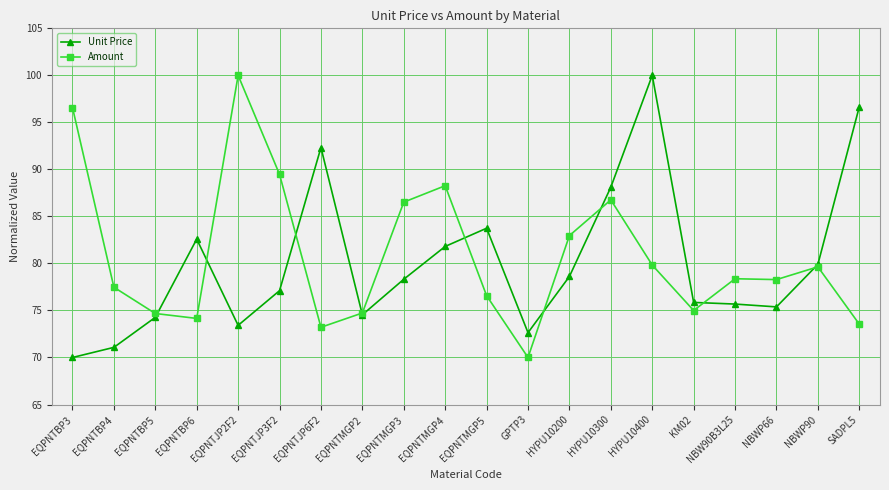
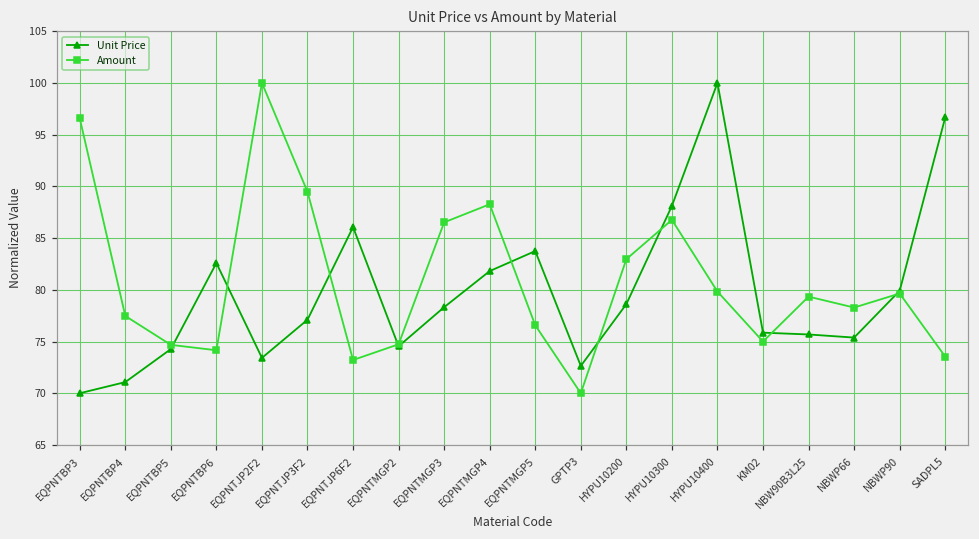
  {
    "Unit Price": {
      "EQPNTBP3": 70,
      "EQPNTBP4": 71,
      "EQPNTBP5": 74,
      "EQPNTBP6": 83,
      "EQPNTJP2F2": 73,
      "EQPNTJP3F2": 77,
-     "EQPNTJP6F2": 92,
+     "EQPNTJP6F2": 86,
      "EQPNTMGP3": 78,
      "EQPNTMGP4": 82,
      "EQPNTMGP5": 84,
      "GPTP3": 73,
      "HYPU10200": 79,
      "HYPU10300": 88,
      "HYPU10400": 100,
      "KM02": 76,
      "NBW90B3L25": 76,
      "NBWP66": 75,
      "SADPL5": 97
    },
    "Amount": {
      "EQPNTBP3": 97,
      "EQPNTBP4": 77,
      "EQPNTBP5": 75,
      "EQPNTBP6": 74,
      "EQPNTJP2F2": 100,
      "EQPNTJP3F2": 89,
      "EQPNTJP6F2": 73,
      "EQPNTMGP3": 87,
      "EQPNTMGP4": 88,
      "EQPNTMGP5": 77,
      "GPTP3": 70,
      "HYPU10200": 83,
      "HYPU10300": 87,
      "HYPU10400": 80,
      "KM02": 75,
-     "NBW90B3L25": 78,
+     "NBW90B3L25": 79,
      "NBWP66": 78,
      "SADPL5": 74
    }
  }
